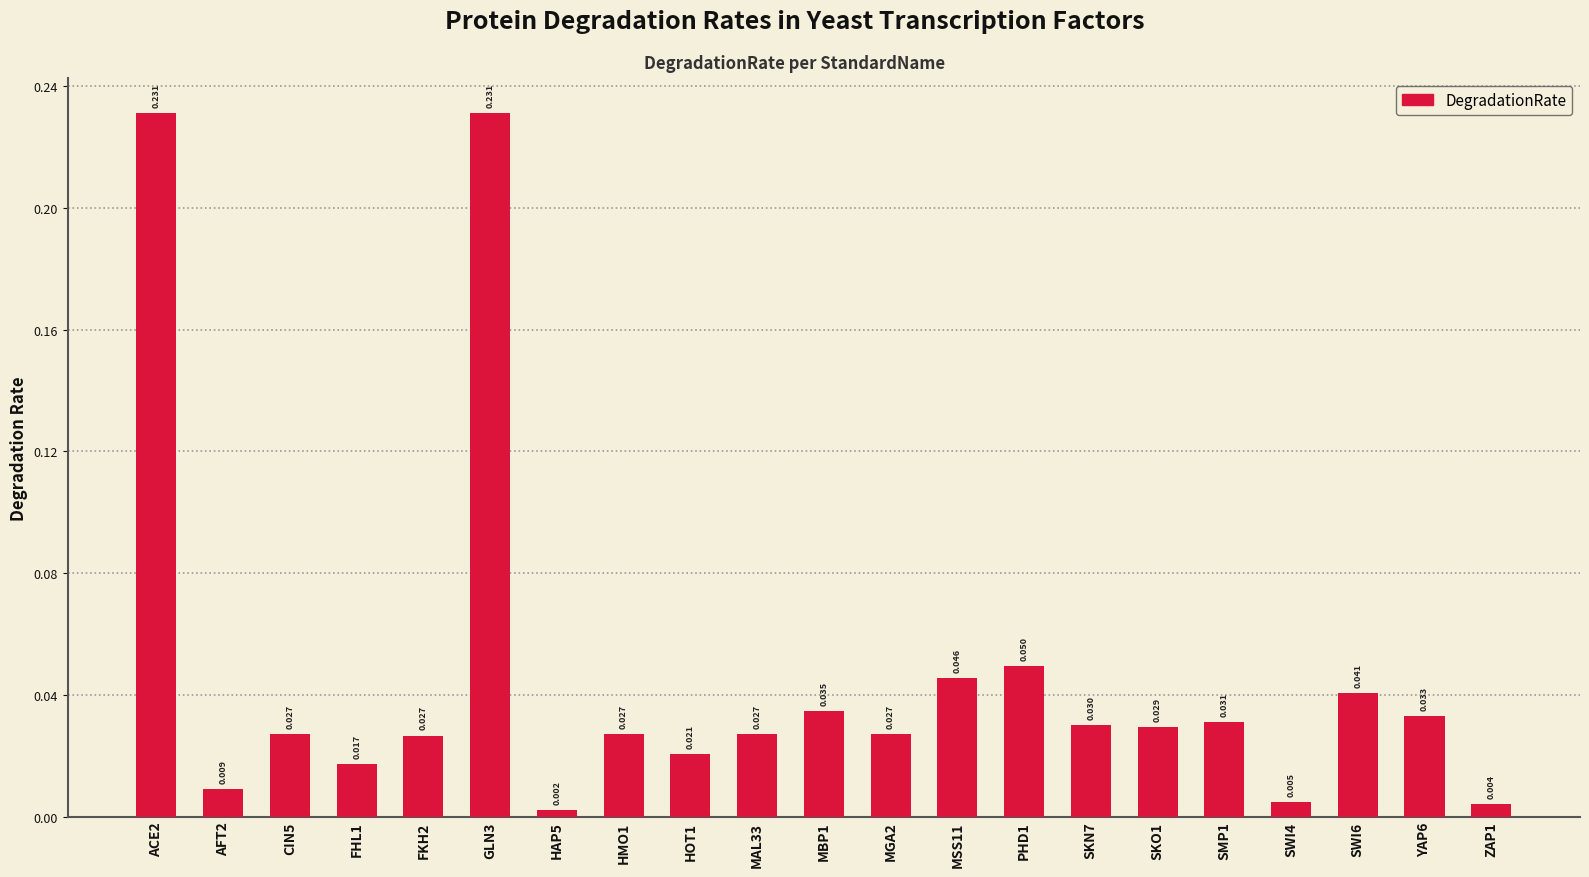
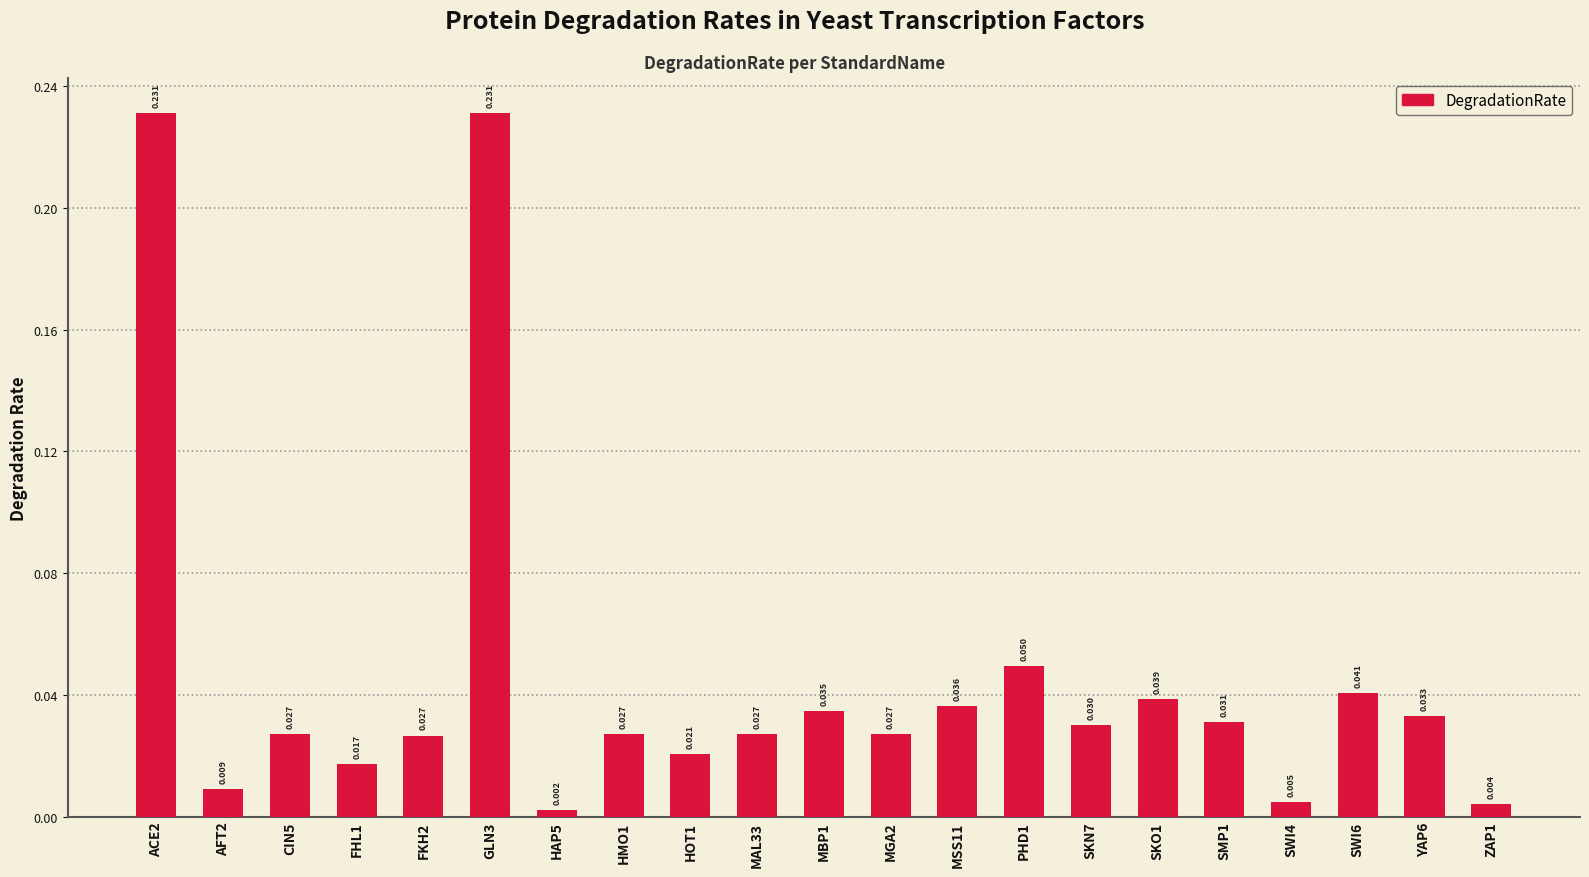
  {
    "ACE2": 0.231,
    "AFT2": 0.009,
    "CIN5": 0.027,
    "FHL1": 0.017,
    "FKH2": 0.027,
    "GLN3": 0.231,
    "HAP5": 0.002,
    "HMO1": 0.027,
    "HOT1": 0.021,
    "MAL33": 0.027,
    "MBP1": 0.035,
    "MGA2": 0.027,
-   "MSS11": 0.046,
+   "MSS11": 0.036,
    "PHD1": 0.050,
    "SKN7": 0.030,
-   "SKO1": 0.029,
+   "SKO1": 0.039,
    "SMP1": 0.031,
    "SWI4": 0.005,
    "SWI6": 0.041,
    "YAP6": 0.033,
    "ZAP1": 0.004
  }
